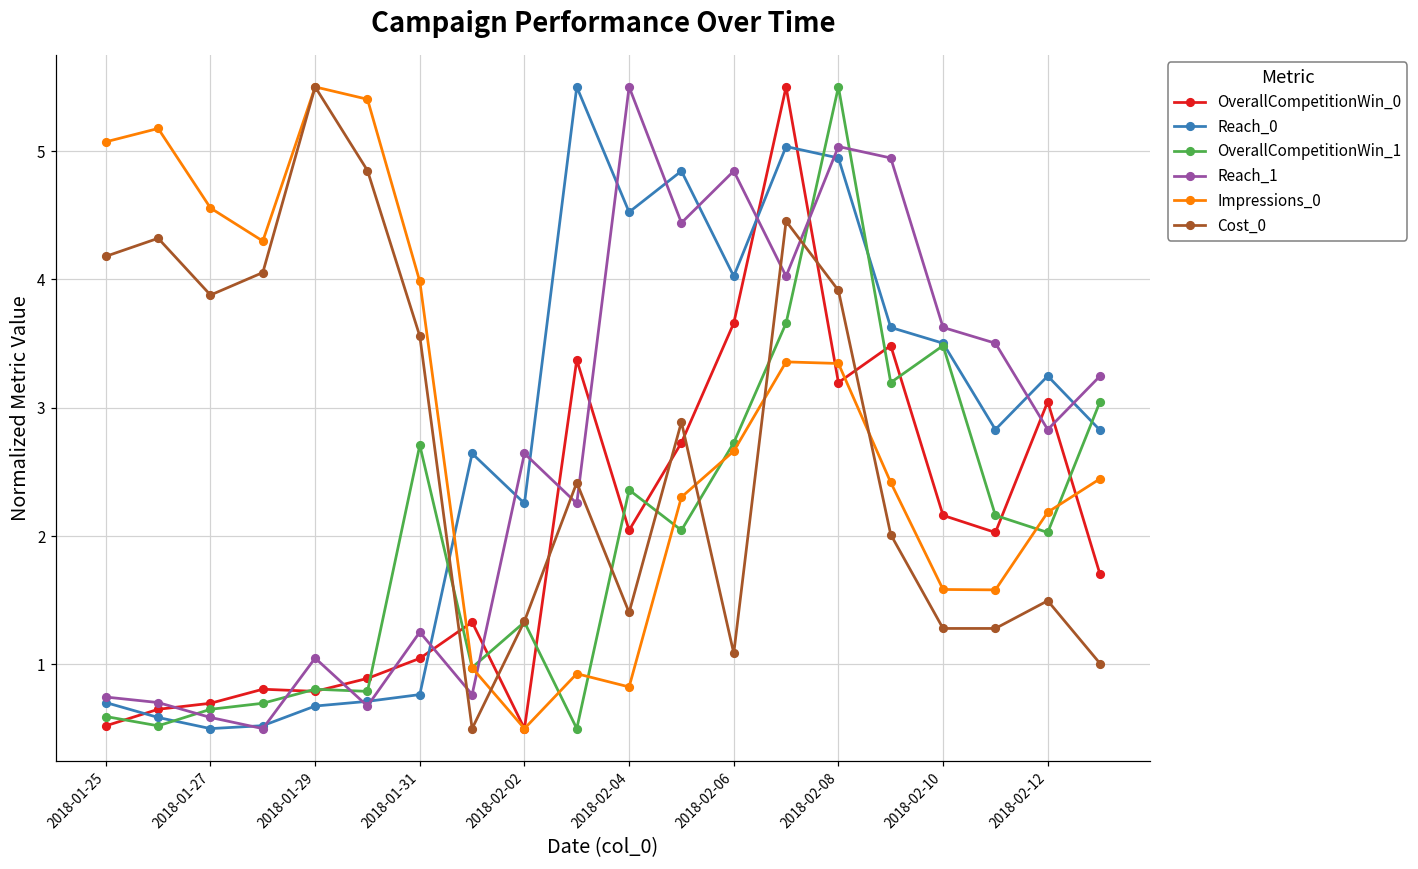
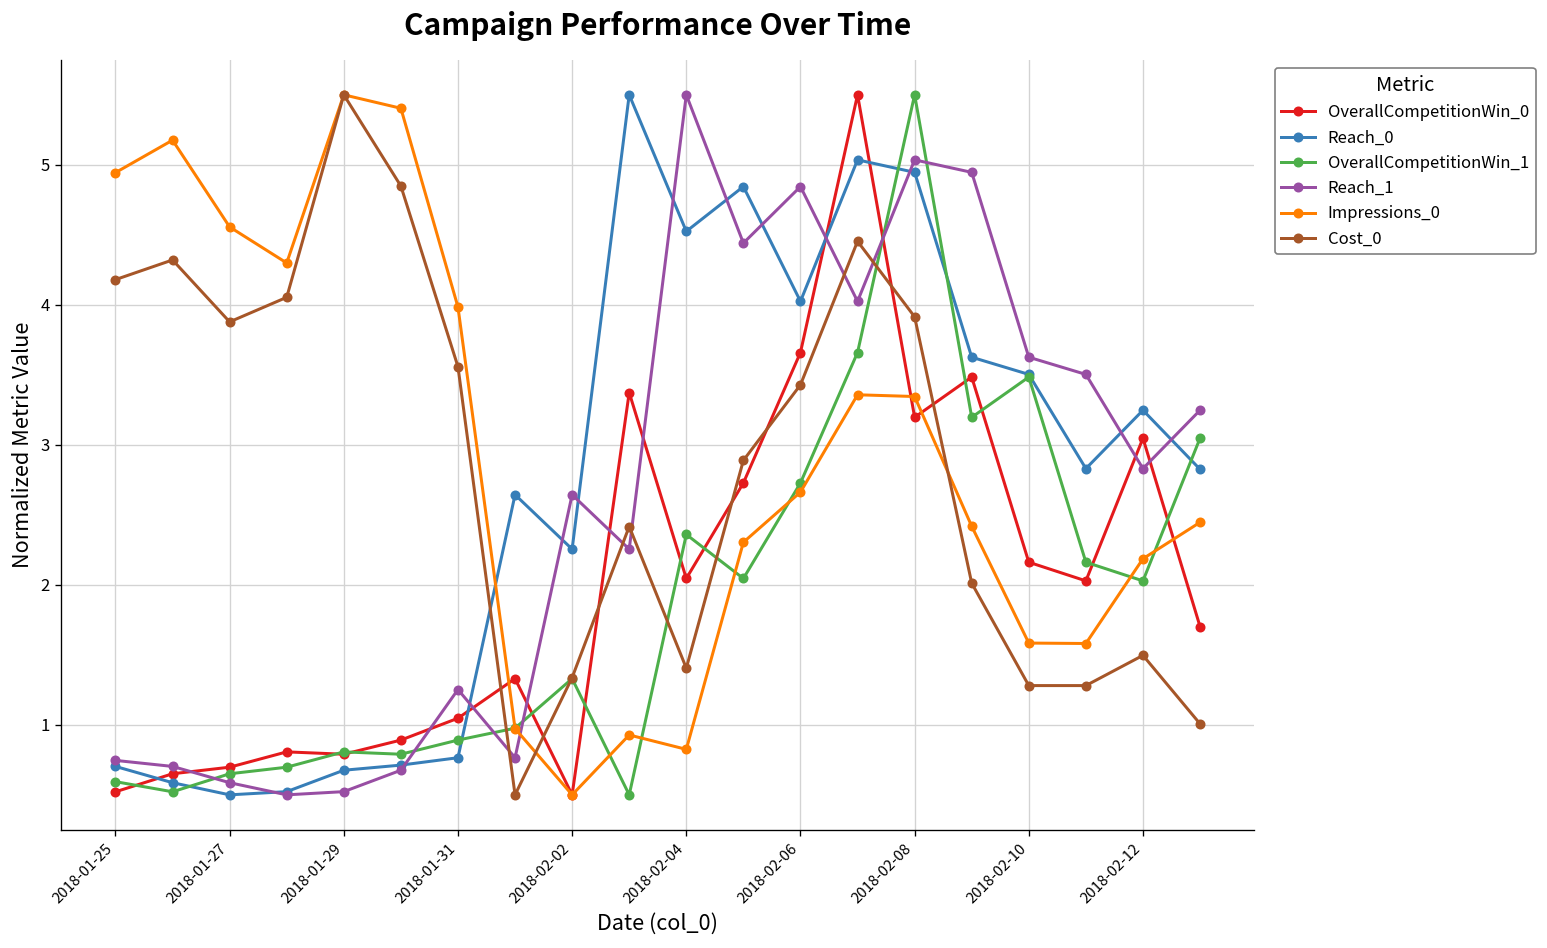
  {
    "OverallCompetitionWin_0": {
      "2018-01-25": 0.52,
      "2018-01-27": 0.70,
      "2018-01-31": 1.05,
      "2018-02-04": 2.05,
      "2018-02-06": 3.66,
      "2018-02-08": 3.20,
      "2018-02-10": 2.16,
      "2018-02-12": 3.05
    },
    "Reach_0": {
      "2018-01-25": 0.70,
      "2018-01-27": 0.50,
      "2018-01-29": 0.68,
      "2018-01-31": 0.77,
      "2018-02-02": 2.25,
      "2018-02-04": 4.52,
      "2018-02-06": 4.02,
      "2018-02-08": 4.95,
      "2018-02-12": 3.25
    },
    "OverallCompetitionWin_1": {
      "2018-01-25": 0.59,
      "2018-01-27": 0.65,
-     "2018-01-31": 2.71,
+     "2018-01-31": 0.89,
      "2018-02-04": 2.36,
      "2018-02-06": 2.73,
      "2018-02-08": 5.50,
      "2018-02-12": 2.03
    },
    "Reach_1": {
      "2018-01-25": 0.75,
      "2018-01-27": 0.59,
-     "2018-01-29": 1.05,
+     "2018-01-29": 0.52,
      "2018-01-31": 1.25,
      "2018-02-02": 2.64,
      "2018-02-04": 5.50,
      "2018-02-06": 4.84,
      "2018-02-08": 5.04,
      "2018-02-10": 3.63,
      "2018-02-12": 2.83
    },
    "Impressions_0": {
-     "2018-01-25": 5.07,
+     "2018-01-25": 4.94,
      "2018-01-27": 4.56,
      "2018-01-31": 3.98,
      "2018-02-04": 0.82,
      "2018-02-06": 2.66,
      "2018-02-08": 3.35,
      "2018-02-10": 1.58,
      "2018-02-12": 2.19
    },
    "Cost_0": {
      "2018-01-25": 4.18,
      "2018-01-27": 3.88,
      "2018-01-31": 3.56,
      "2018-02-04": 1.40,
-     "2018-02-06": 1.09,
+     "2018-02-06": 3.43,
      "2018-02-08": 3.91,
      "2018-02-10": 1.28,
      "2018-02-12": 1.50
    }
  }
